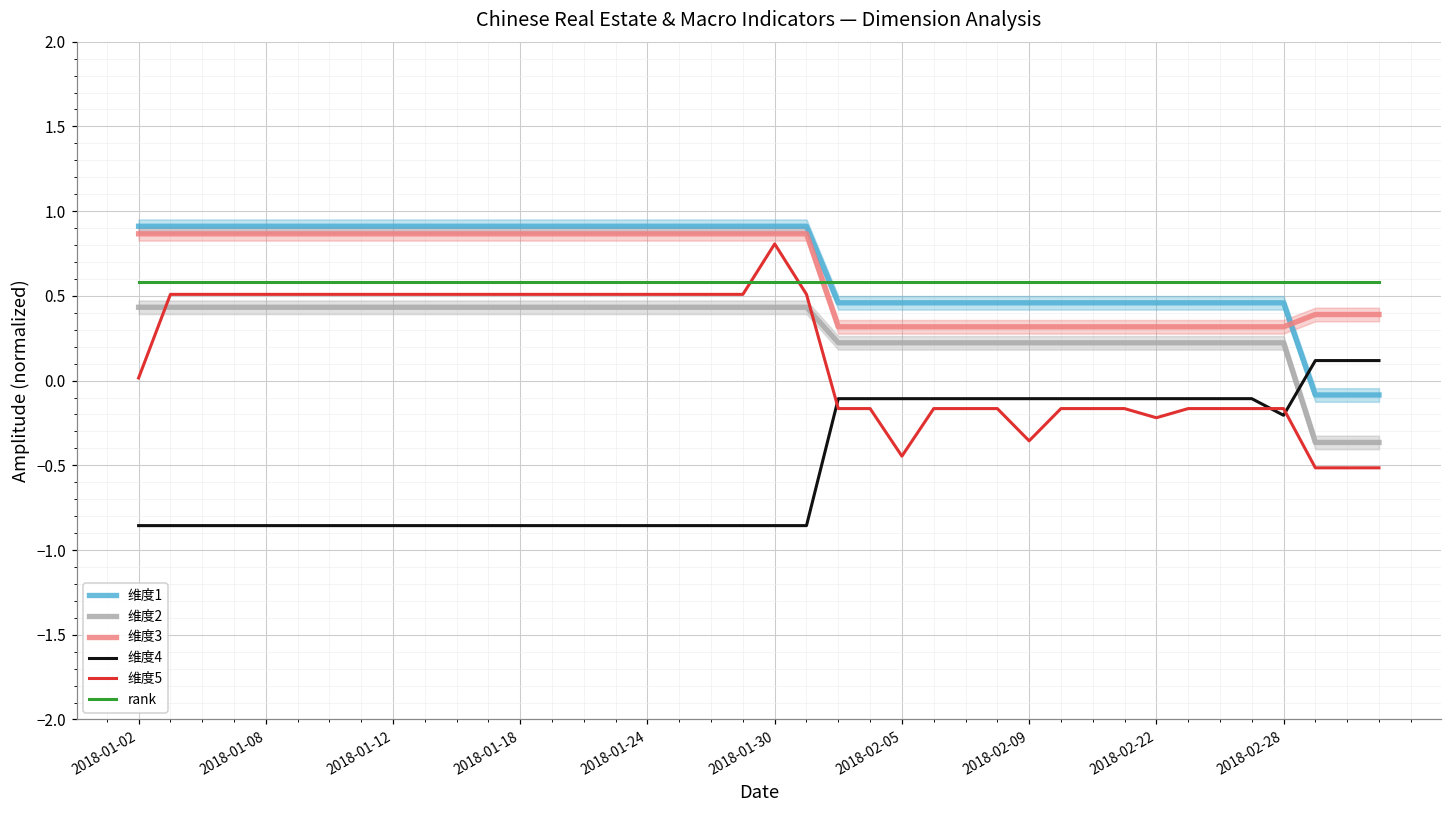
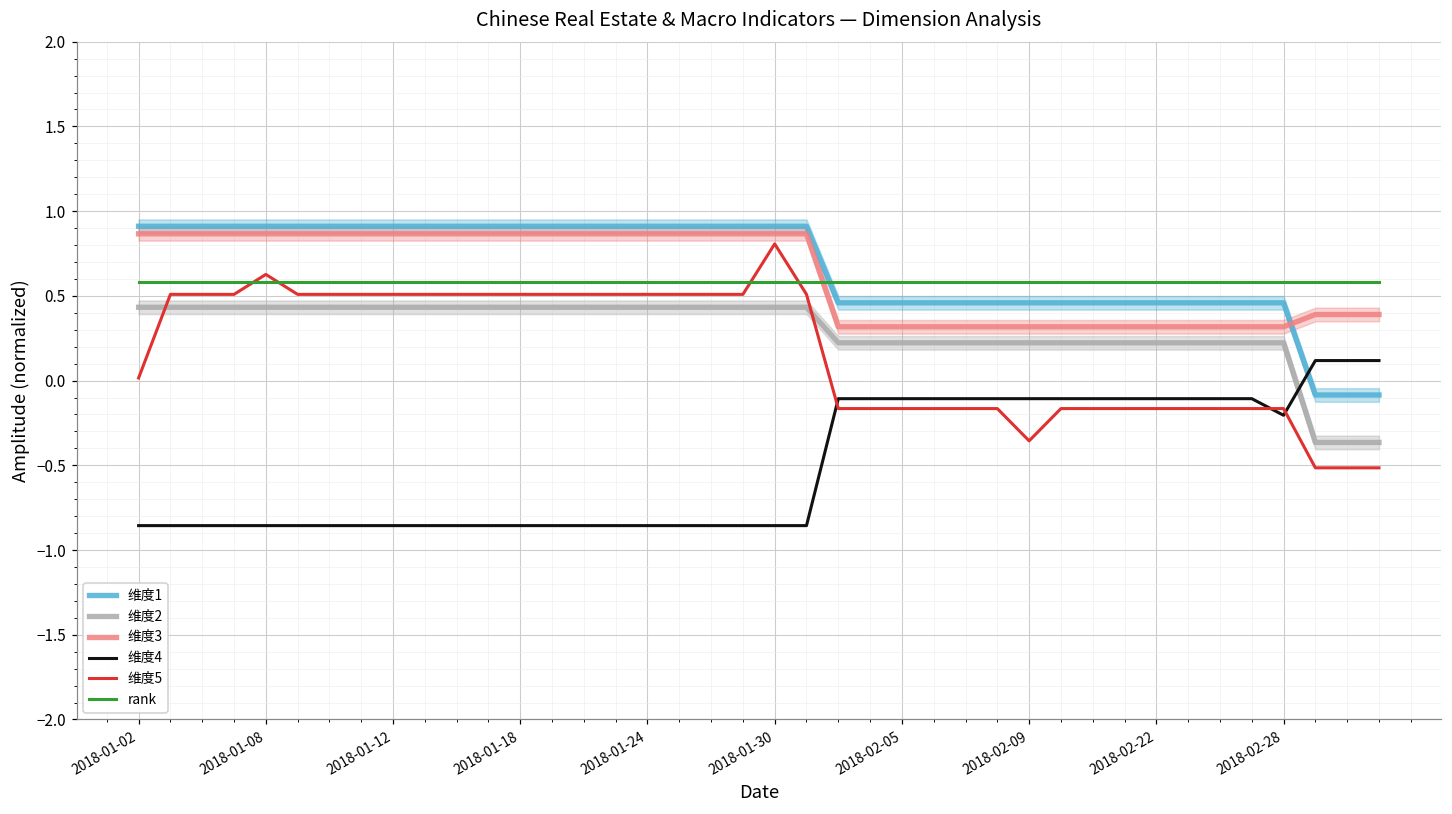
  {
    "维度4": {
      "2018-01-02": -0.86,
      "2018-01-08": -0.86,
      "2018-01-12": -0.86,
      "2018-01-18": -0.86,
      "2018-01-24": -0.86,
      "2018-01-30": -0.86,
      "2018-02-05": -0.11,
      "2018-02-09": -0.11,
      "2018-02-22": -0.11,
      "2018-02-28": -0.20
    },
    "维度5": {
      "2018-01-02": 0.02,
-     "2018-01-08": 0.51,
+     "2018-01-08": 0.63,
      "2018-01-12": 0.51,
      "2018-01-18": 0.51,
      "2018-01-24": 0.51,
      "2018-01-30": 0.81,
-     "2018-02-05": -0.45,
+     "2018-02-05": -0.17,
      "2018-02-09": -0.36,
-     "2018-02-22": -0.22,
+     "2018-02-22": -0.17,
      "2018-02-28": -0.17
    },
    "rank": {
      "2018-01-02": 0.58,
      "2018-01-08": 0.58,
      "2018-01-12": 0.58,
      "2018-01-18": 0.58,
      "2018-01-24": 0.58,
      "2018-01-30": 0.58,
      "2018-02-05": 0.58,
      "2018-02-09": 0.58,
      "2018-02-22": 0.58,
      "2018-02-28": 0.58
    }
  }
